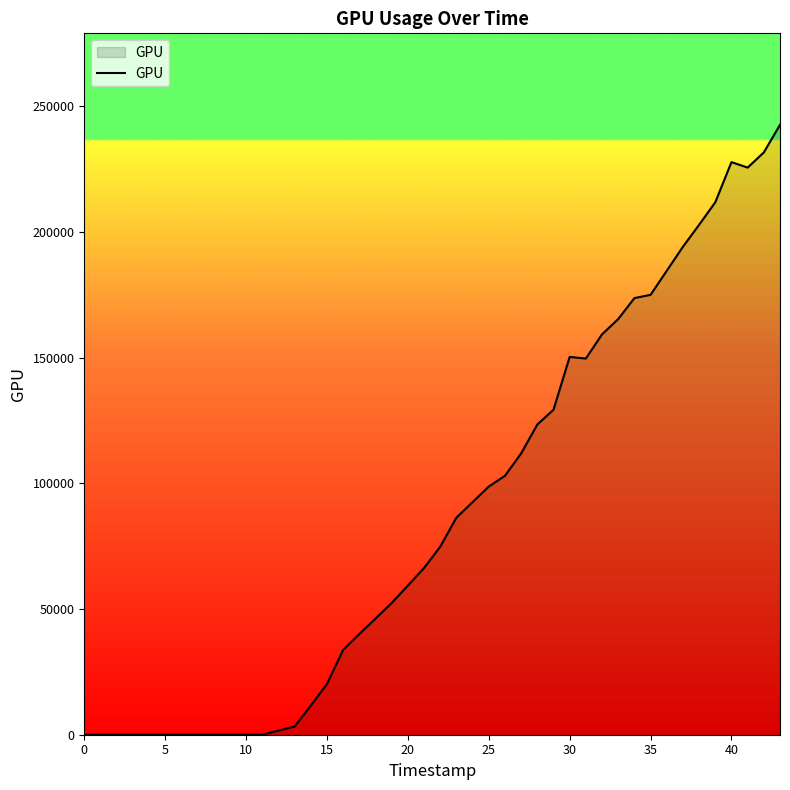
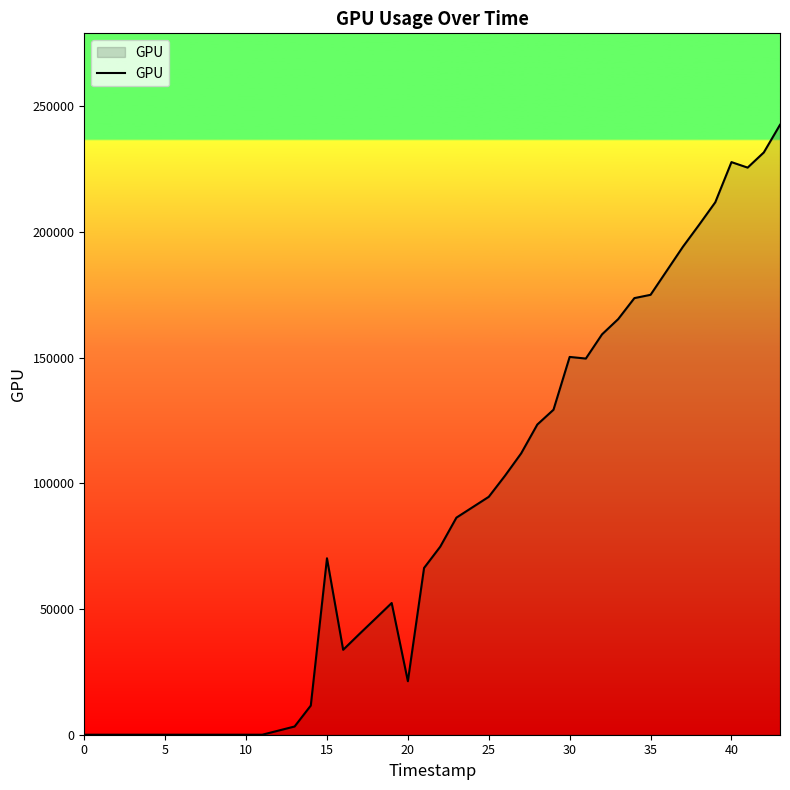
  {
    "0": 0,
    "5": 0,
    "10": 0,
-   "15": 20000,
-   "20": 59000,
-   "25": 99000,
+   "15": 70000,
+   "20": 21000,
+   "25": 95000,
    "30": 150000,
    "35": 175000,
    "40": 228000
  }
